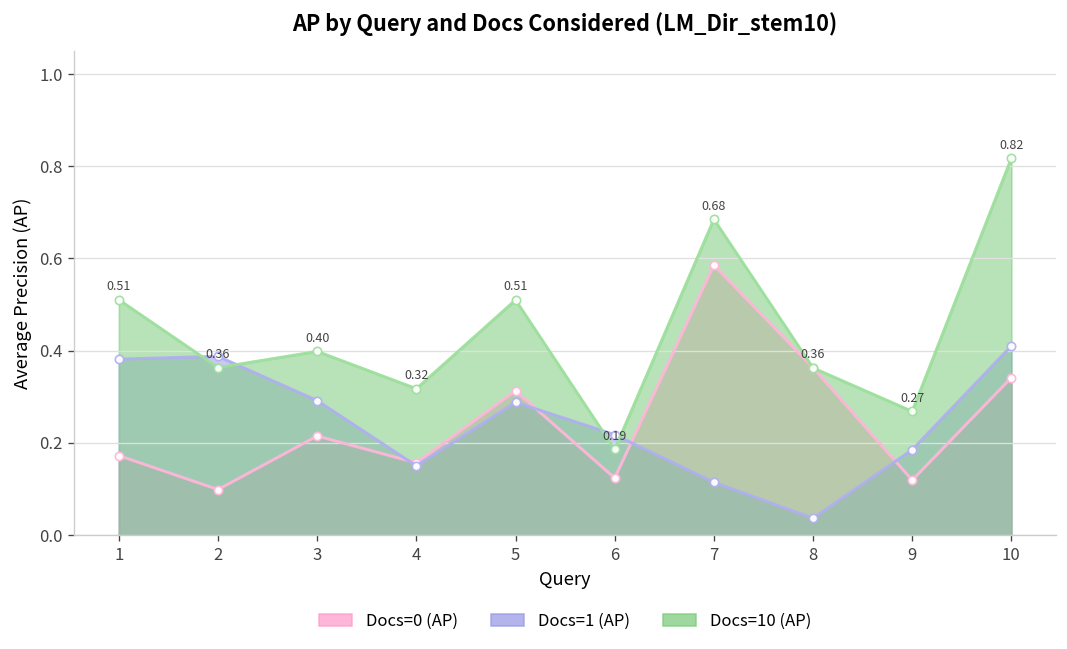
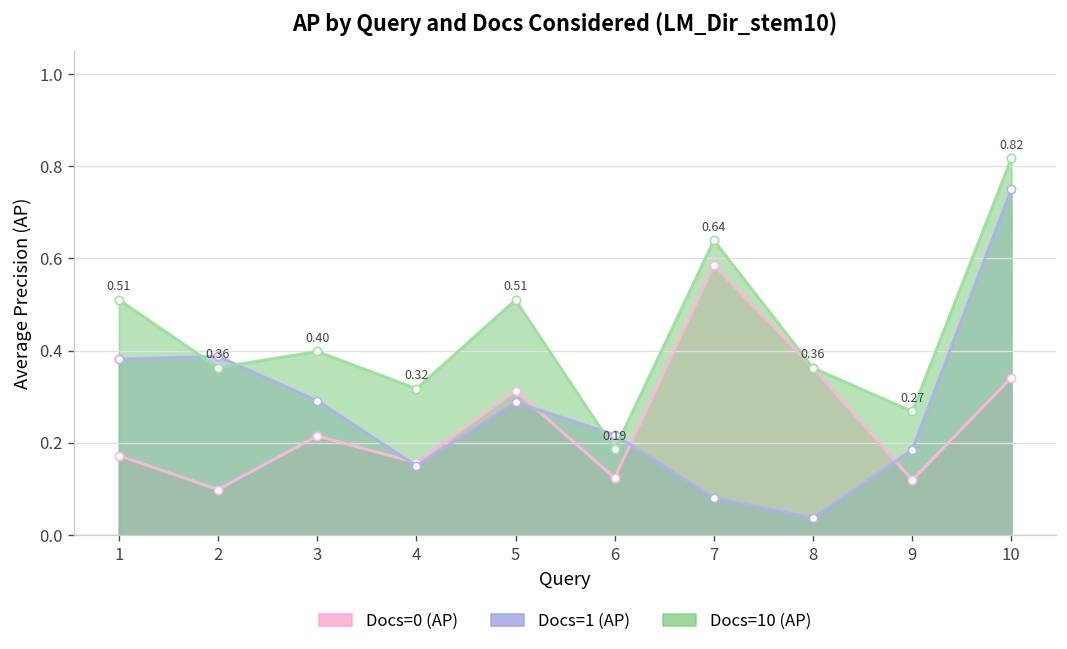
  {
    "Docs=0 (AP)": {
      "1": 0.17,
      "2": 0.10,
      "3": 0.21,
      "4": 0.16,
      "5": 0.31,
      "6": 0.12,
      "7": 0.59,
      "9": 0.12,
      "10": 0.34
    },
    "Docs=1 (AP)": {
      "1": 0.38,
      "3": 0.29,
      "4": 0.15,
      "5": 0.29,
-     "7": 0.11,
+     "7": 0.08,
      "8": 0.04,
      "9": 0.18,
-     "10": 0.41
+     "10": 0.75
    },
    "Docs=10 (AP)": {
      "1": 0.51,
      "3": 0.40,
      "4": 0.32,
      "5": 0.51,
-     "7": 0.68,
+     "7": 0.64,
      "9": 0.27,
      "10": 0.82
    }
  }
